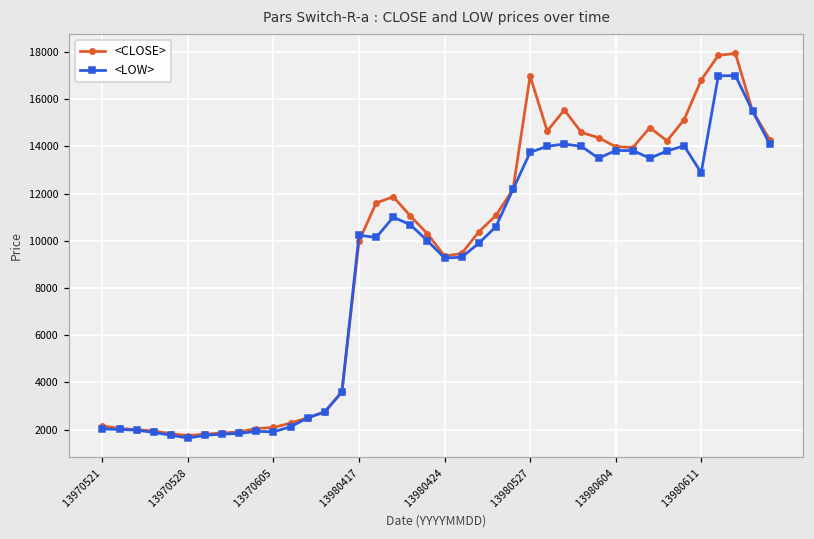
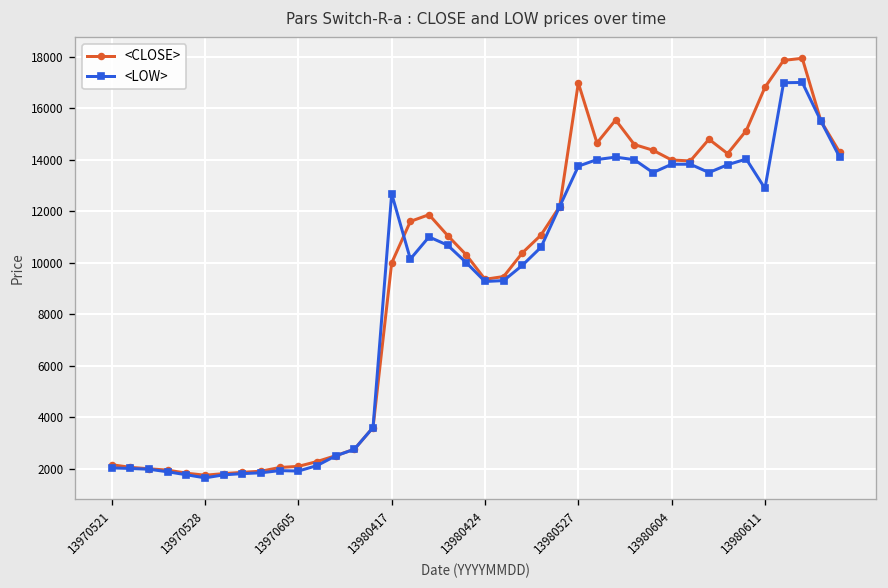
  {
    "<CLOSE>": {
      "13970521": 2200,
      "13970605": 2100,
      "13980417": 10000,
      "13980527": 17000,
      "13980604": 14000,
      "13980611": 16800
    },
    "<LOW>": {
      "13970521": 2000,
      "13970605": 1900,
-     "13980417": 10200,
+     "13980417": 12700,
      "13980527": 13700,
      "13980604": 13800,
      "13980611": 12900
    }
  }
